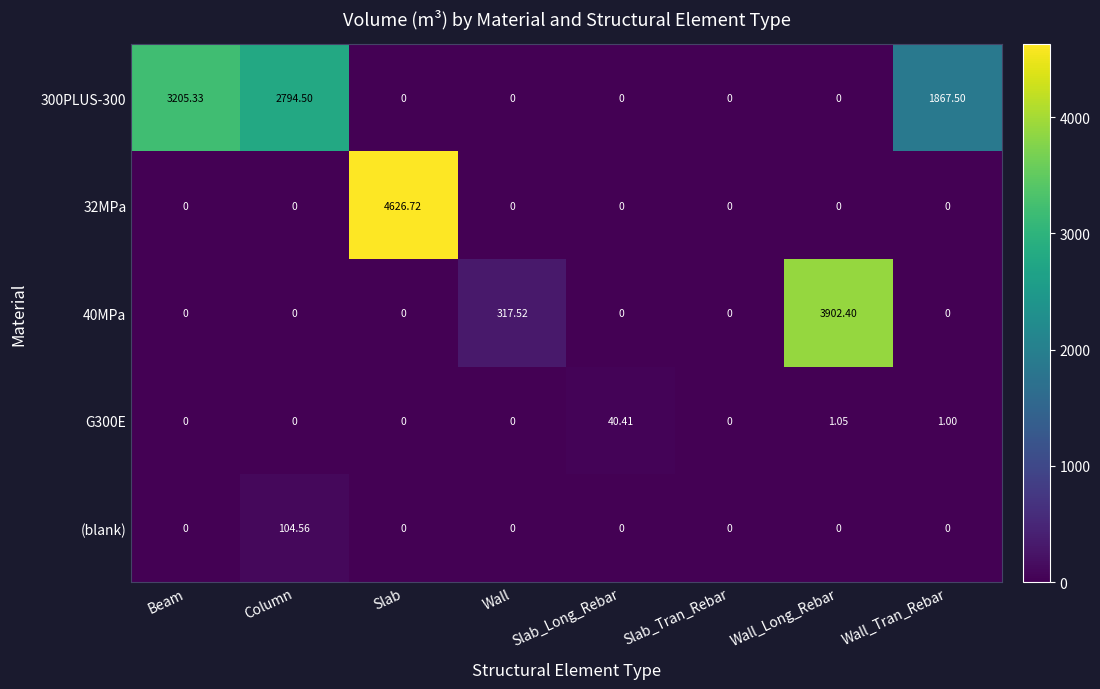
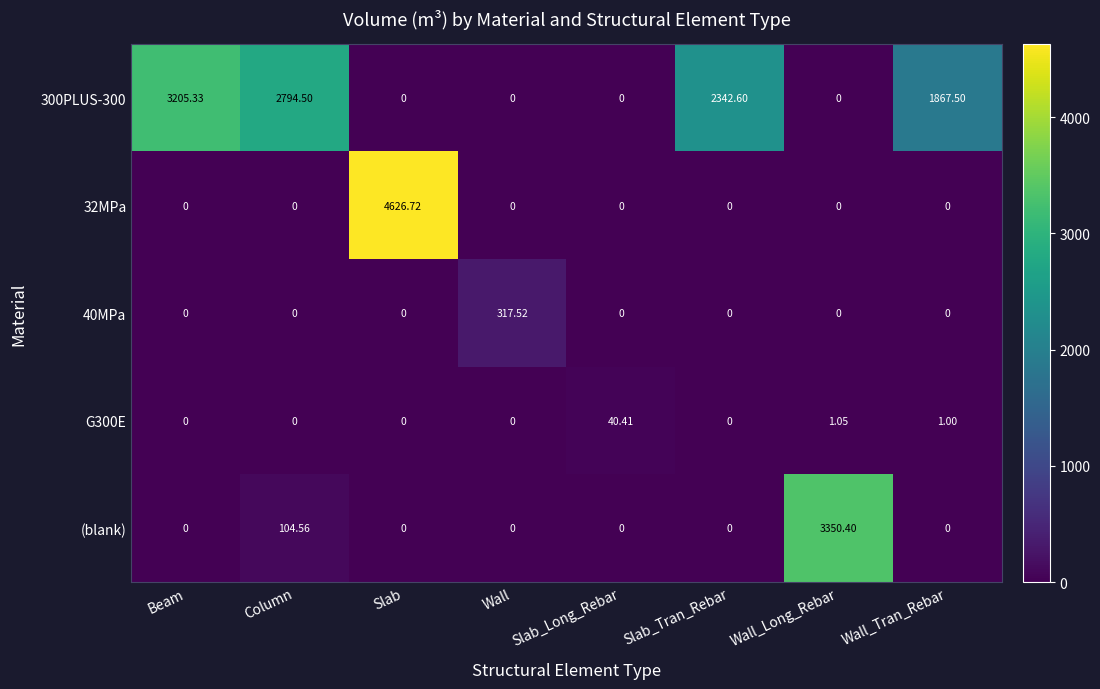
  {
    "300PLUS-300": {
      "Beam": 3205.33,
      "Column": 2794.50,
      "Slab": 0,
      "Wall": 0,
      "Slab_Long_Rebar": 0,
-     "Slab_Tran_Rebar": 0,
+     "Slab_Tran_Rebar": 2342.60,
      "Wall_Long_Rebar": 0,
      "Wall_Tran_Rebar": 1867.50
    },
    "32MPa": {
      "Beam": 0,
      "Column": 0,
      "Slab": 4626.72,
      "Wall": 0,
      "Slab_Long_Rebar": 0,
      "Slab_Tran_Rebar": 0,
      "Wall_Long_Rebar": 0,
      "Wall_Tran_Rebar": 0
    },
    "40MPa": {
      "Beam": 0,
      "Column": 0,
      "Slab": 0,
      "Wall": 317.52,
      "Slab_Long_Rebar": 0,
      "Slab_Tran_Rebar": 0,
-     "Wall_Long_Rebar": 3902.40,
+     "Wall_Long_Rebar": 0,
      "Wall_Tran_Rebar": 0
    },
    "G300E": {
      "Beam": 0,
      "Column": 0,
      "Slab": 0,
      "Wall": 0,
      "Slab_Long_Rebar": 40.41,
      "Slab_Tran_Rebar": 0,
      "Wall_Long_Rebar": 1.05,
      "Wall_Tran_Rebar": 1.00
    },
    "(blank)": {
      "Beam": 0,
      "Column": 104.56,
      "Slab": 0,
      "Wall": 0,
      "Slab_Long_Rebar": 0,
      "Slab_Tran_Rebar": 0,
-     "Wall_Long_Rebar": 0,
+     "Wall_Long_Rebar": 3350.40,
      "Wall_Tran_Rebar": 0
    }
  }
